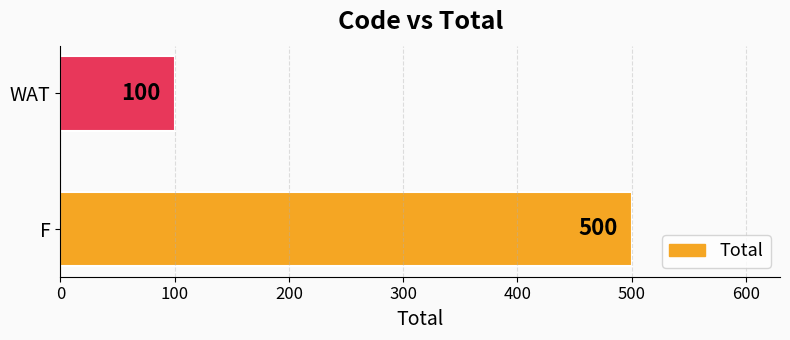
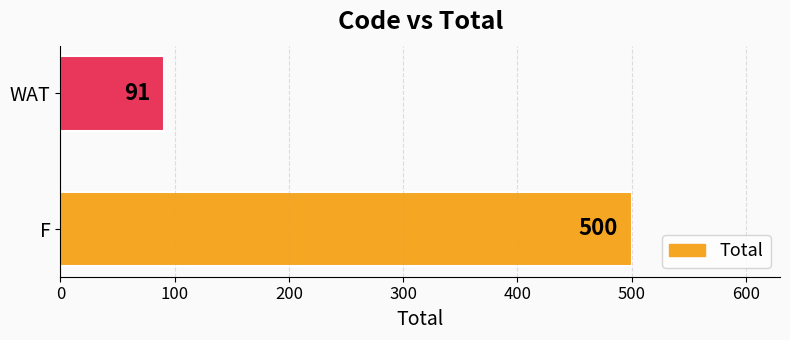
  {
-   "WAT": 100,
+   "WAT": 91,
    "F": 500
  }
